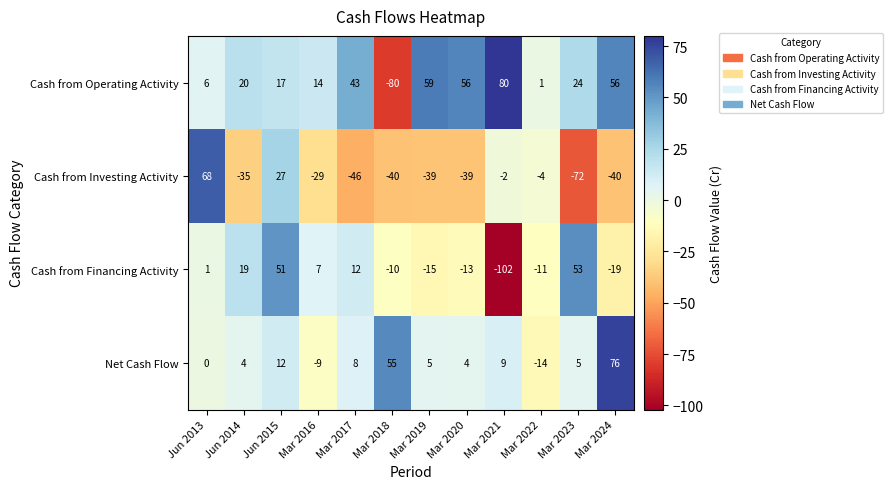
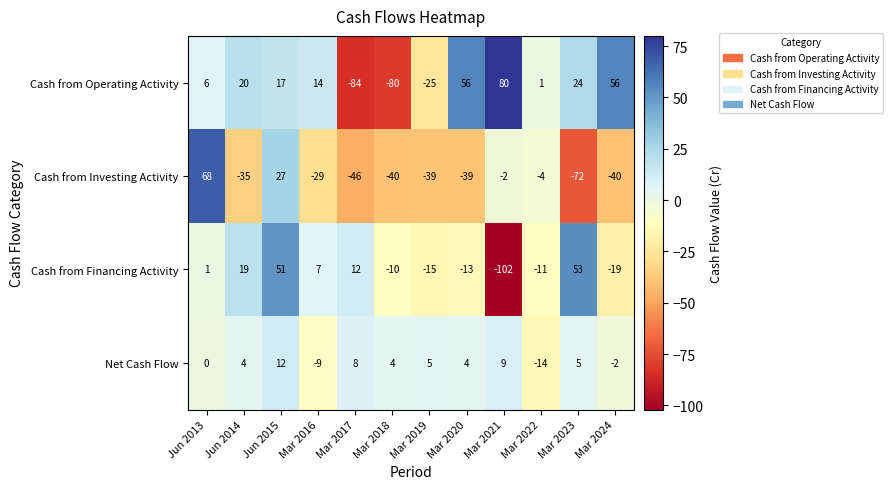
  {
    "Cash from Operating Activity": {
      "Jun 2013": 6,
      "Jun 2014": 20,
      "Jun 2015": 17,
      "Mar 2016": 14,
-     "Mar 2017": 43,
+     "Mar 2017": -84,
      "Mar 2018": -80,
-     "Mar 2019": 59,
+     "Mar 2019": -25,
      "Mar 2020": 56,
      "Mar 2021": 80,
      "Mar 2022": 1,
      "Mar 2023": 24,
      "Mar 2024": 56
    },
    "Cash from Investing Activity": {
      "Jun 2013": 68,
      "Jun 2014": -35,
      "Jun 2015": 27,
      "Mar 2016": -29,
      "Mar 2017": -46,
      "Mar 2018": -40,
      "Mar 2019": -39,
      "Mar 2020": -39,
      "Mar 2021": -2,
      "Mar 2022": -4,
      "Mar 2023": -72,
      "Mar 2024": -40
    },
    "Cash from Financing Activity": {
      "Jun 2013": 1,
      "Jun 2014": 19,
      "Jun 2015": 51,
      "Mar 2016": 7,
      "Mar 2017": 12,
      "Mar 2018": -10,
      "Mar 2019": -15,
      "Mar 2020": -13,
      "Mar 2021": -102,
      "Mar 2022": -11,
      "Mar 2023": 53,
      "Mar 2024": -19
    },
    "Net Cash Flow": {
      "Jun 2013": 0,
      "Jun 2014": 4,
      "Jun 2015": 12,
      "Mar 2016": -9,
      "Mar 2017": 8,
-     "Mar 2018": 55,
+     "Mar 2018": 4,
      "Mar 2019": 5,
      "Mar 2020": 4,
      "Mar 2021": 9,
      "Mar 2022": -14,
      "Mar 2023": 5,
-     "Mar 2024": 76
+     "Mar 2024": -2
    }
  }
